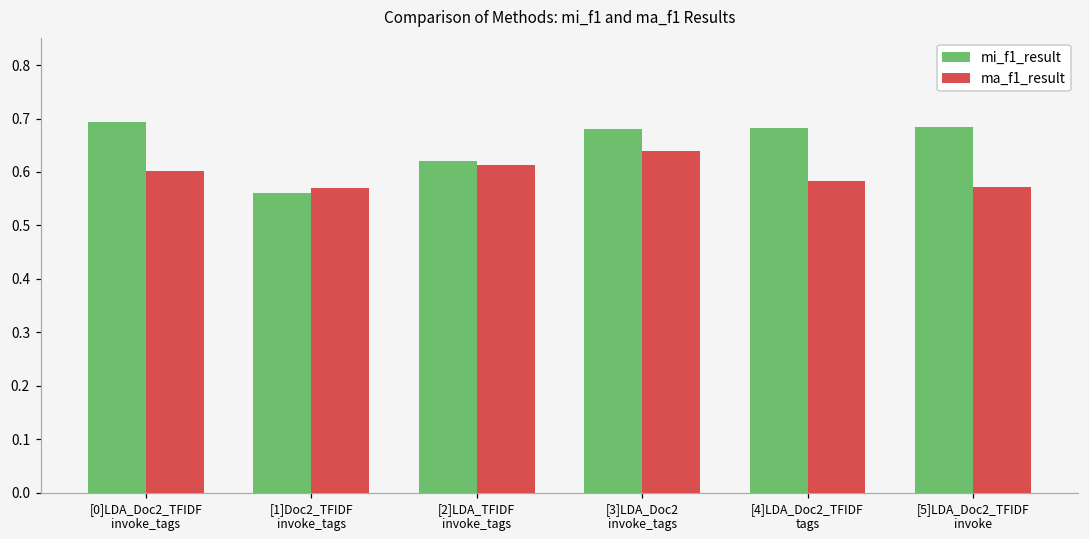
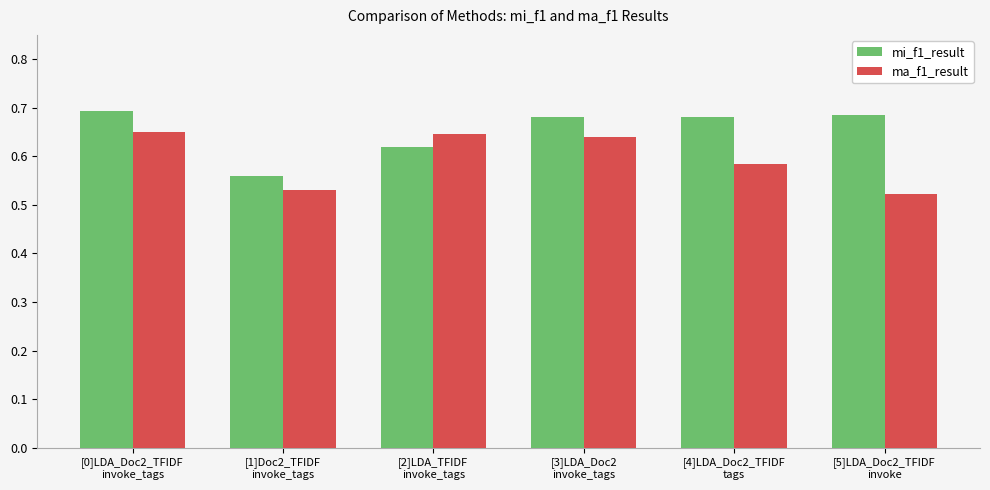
  {
    "mi_f1_result": {
      "[0]LDA_Doc2_TFIDF invoke_tags": 0.69,
      "[1]Doc2_TFIDF invoke_tags": 0.56,
      "[2]LDA_TFIDF invoke_tags": 0.62,
      "[3]LDA_Doc2 invoke_tags": 0.68,
      "[4]LDA_Doc2_TFIDF tags": 0.68,
      "[5]LDA_Doc2_TFIDF invoke": 0.68
    },
    "ma_f1_result": {
-     "[0]LDA_Doc2_TFIDF invoke_tags": 0.60,
-     "[1]Doc2_TFIDF invoke_tags": 0.57,
-     "[2]LDA_TFIDF invoke_tags": 0.61,
+     "[0]LDA_Doc2_TFIDF invoke_tags": 0.65,
+     "[1]Doc2_TFIDF invoke_tags": 0.53,
+     "[2]LDA_TFIDF invoke_tags": 0.65,
      "[3]LDA_Doc2 invoke_tags": 0.64,
      "[4]LDA_Doc2_TFIDF tags": 0.58,
-     "[5]LDA_Doc2_TFIDF invoke": 0.57
+     "[5]LDA_Doc2_TFIDF invoke": 0.52
    }
  }
